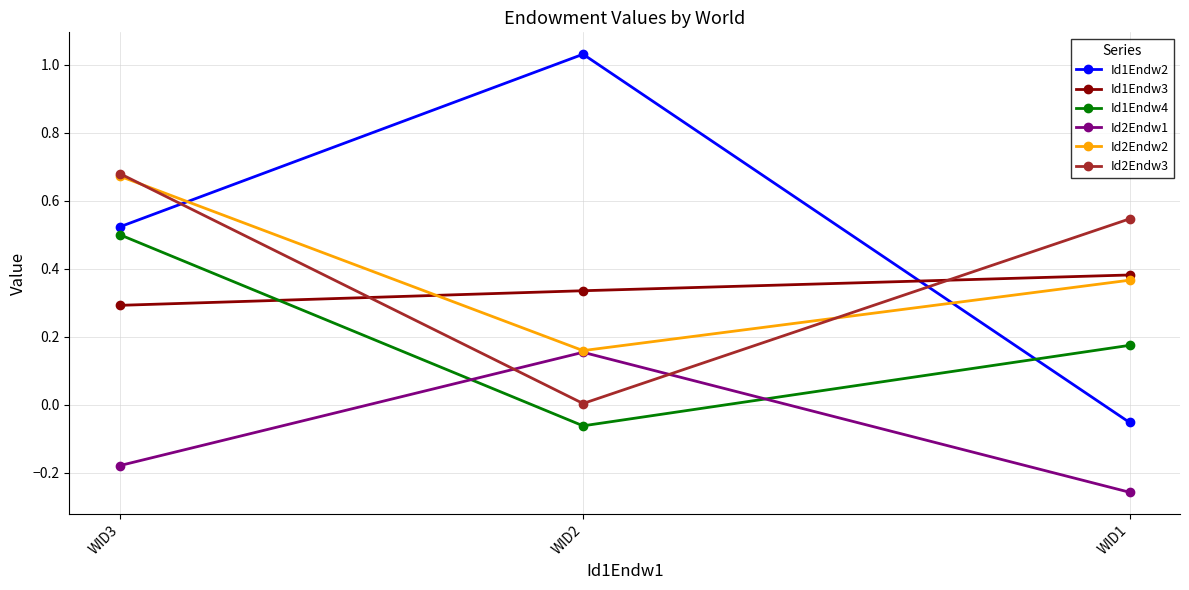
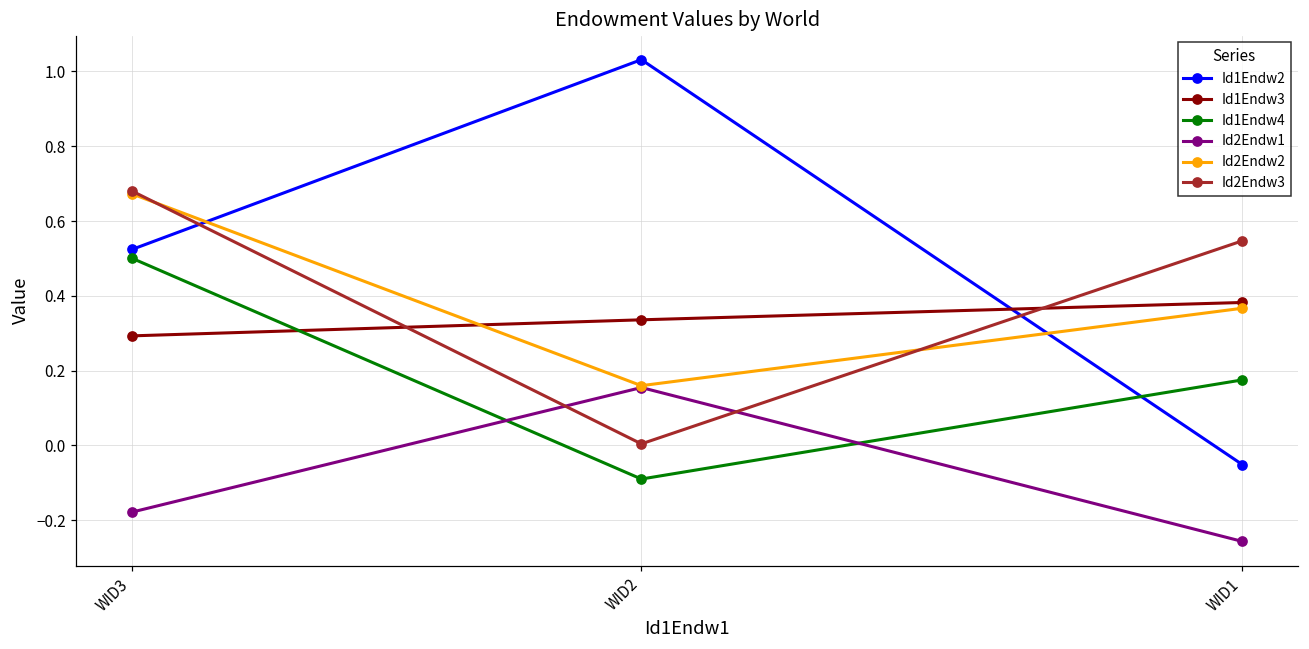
  {
    "Id1Endw2": {
      "WID3": 0.52,
      "WID2": 1.03,
      "WID1": -0.05
    },
    "Id1Endw3": {
      "WID3": 0.29,
      "WID2": 0.34,
      "WID1": 0.38
    },
    "Id1Endw4": {
      "WID3": 0.50,
-     "WID2": -0.06,
+     "WID2": -0.09,
      "WID1": 0.18
    },
    "Id2Endw1": {
      "WID3": -0.18,
      "WID1": -0.26
    },
    "Id2Endw2": {
      "WID3": 0.67,
      "WID1": 0.37
    },
    "Id2Endw3": {
      "WID3": 0.68,
      "WID2": 0.00,
      "WID1": 0.55
    }
  }
